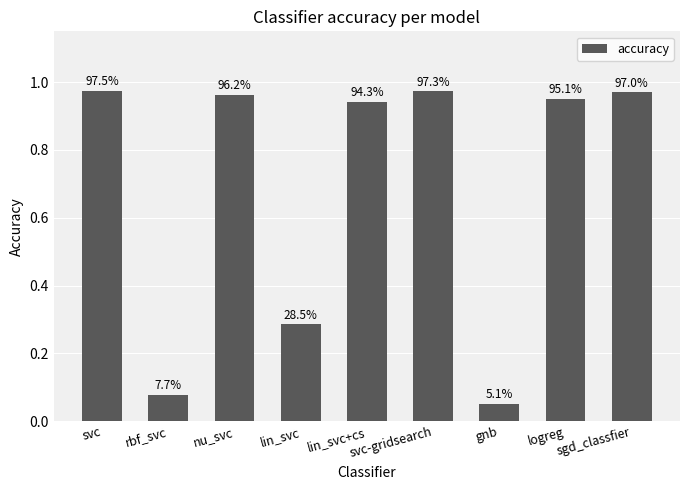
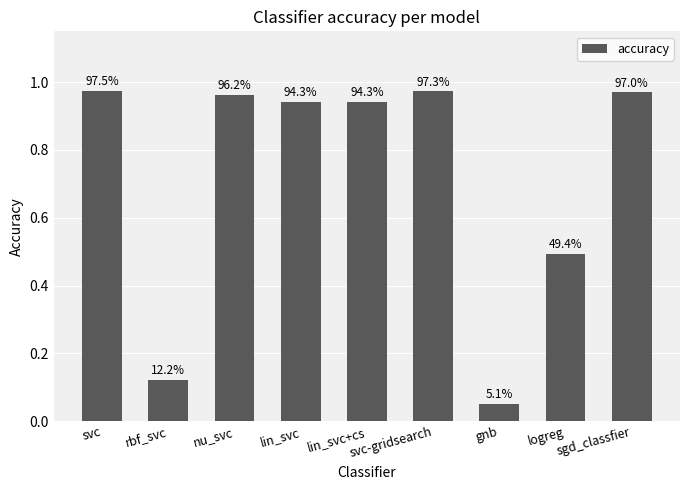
  {
    "svc": "97.5%",
-   "rbf_svc": "7.7%",
+   "rbf_svc": "12.2%",
    "nu_svc": "96.2%",
-   "lin_svc": "28.5%",
+   "lin_svc": "94.3%",
    "lin_svc+cs": "94.3%",
    "svc-gridsearch": "97.3%",
    "gnb": "5.1%",
-   "logreg": "95.1%",
+   "logreg": "49.4%",
    "sgd_classfier": "97.0%"
  }
